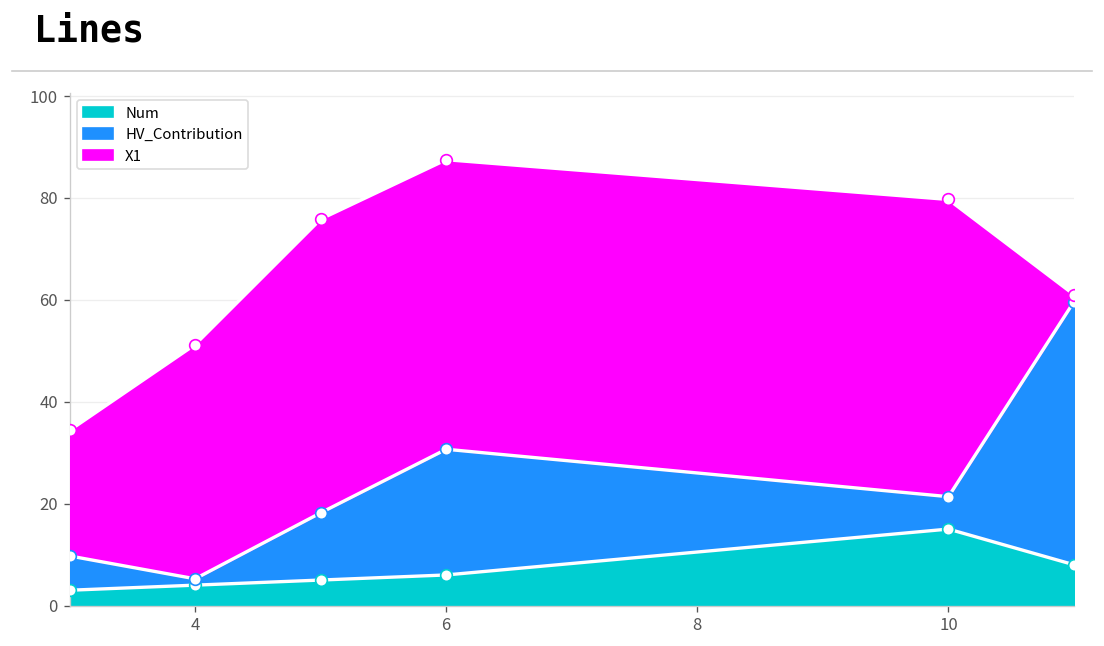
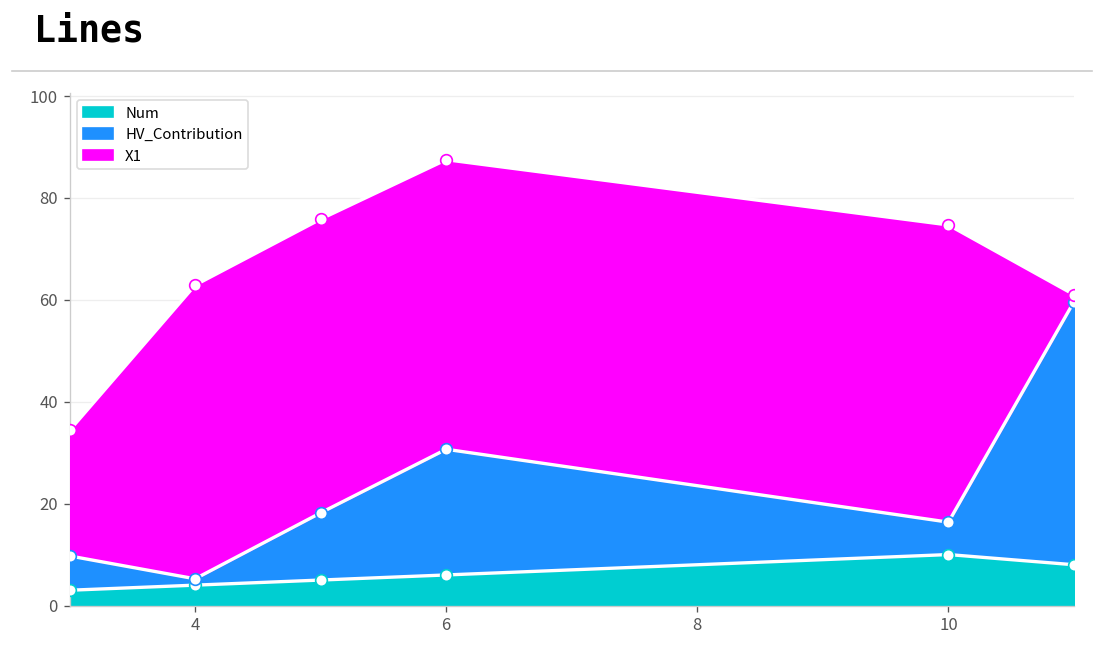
  {
    "Num": {
      "4": 4,
      "6": 6,
-     "10": 15
+     "10": 10
    },
    "HV_Contribution": {
      "4": 5,
      "6": 31
    },
    "X1": {
-     "4": 46,
+     "4": 58,
      "6": 57,
      "10": 58
    }
  }
